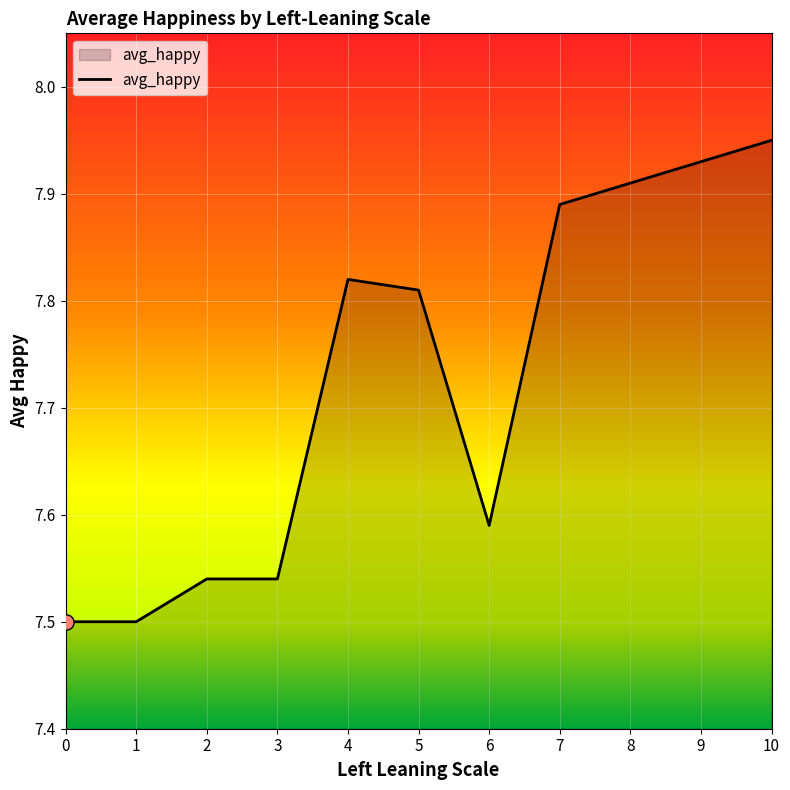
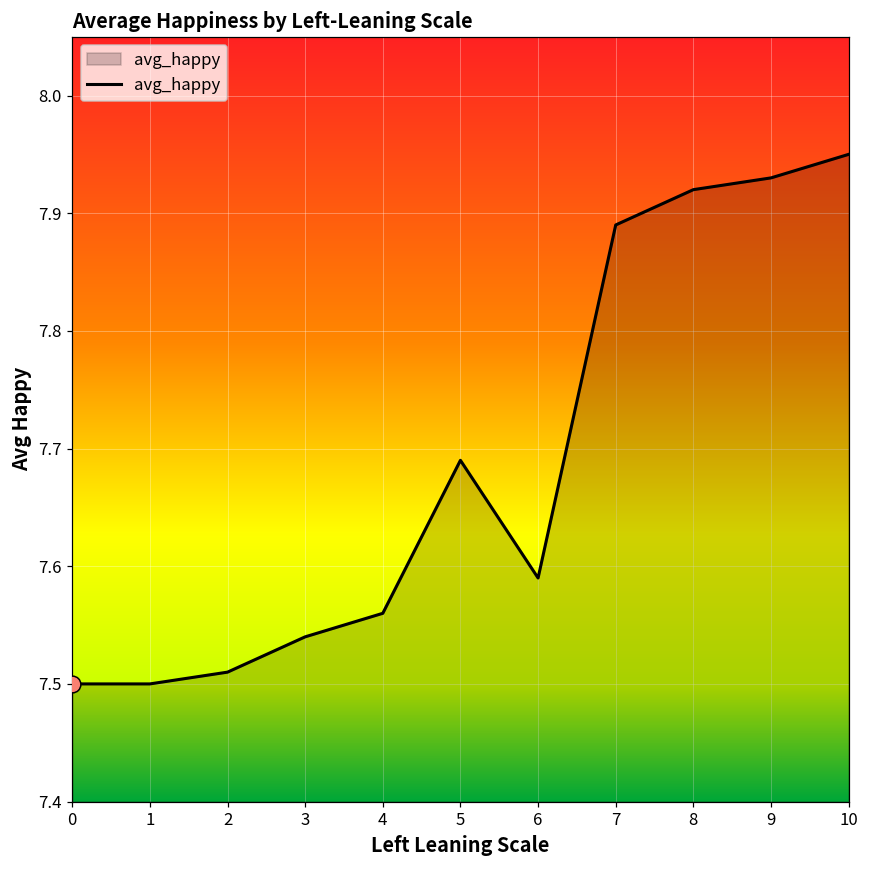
  {
    "avg_happy": {
      "1": 7.50,
-     "2": 7.54,
+     "2": 7.51,
      "3": 7.54,
-     "4": 7.82,
-     "5": 7.81,
+     "4": 7.56,
+     "5": 7.69,
      "6": 7.59,
      "7": 7.89,
-     "8": 7.91,
+     "8": 7.92,
      "9": 7.93,
      "10": 7.95
    }
  }
